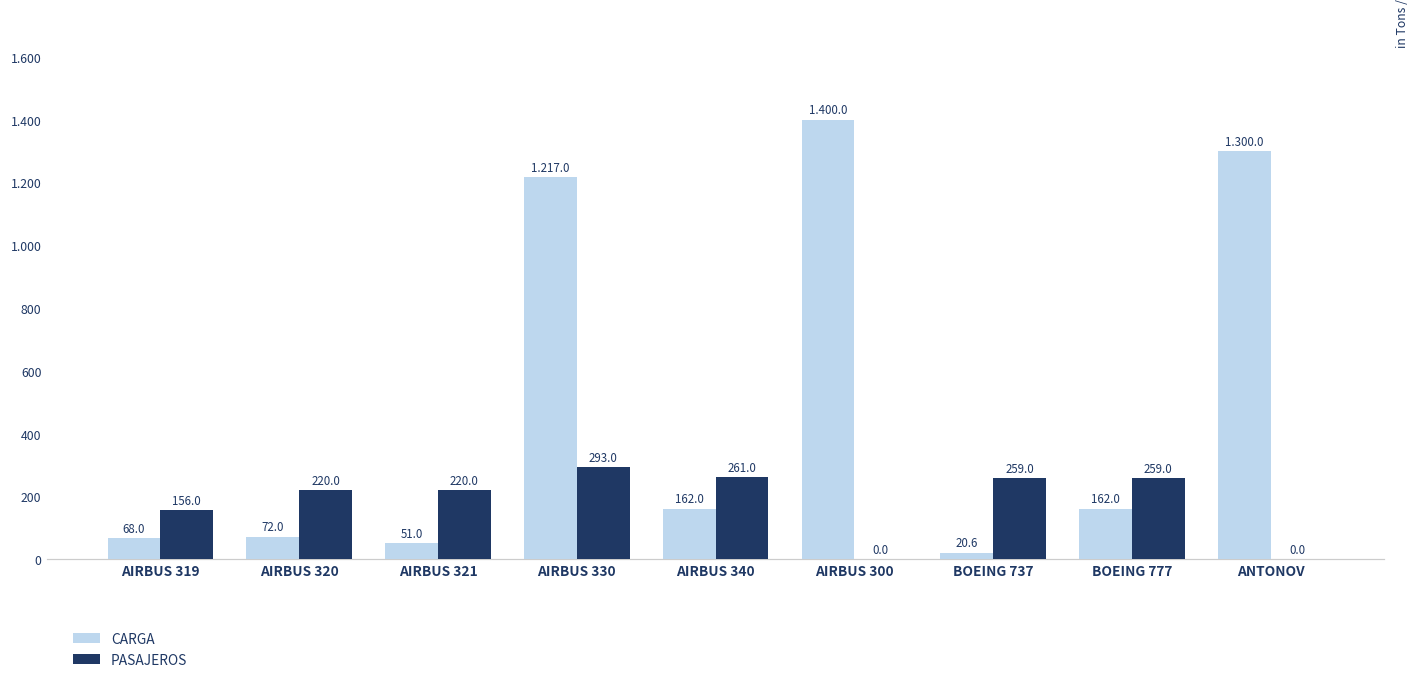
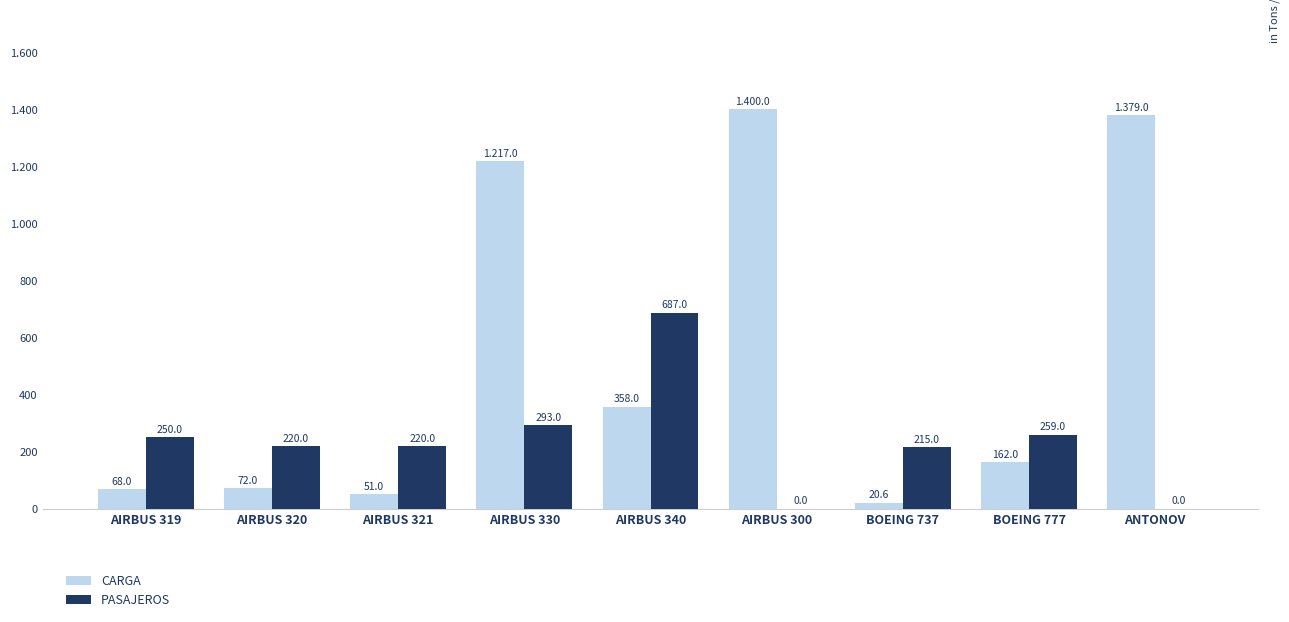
  {
    "CARGA": {
      "AIRBUS 319": "68.0",
      "AIRBUS 320": "72.0",
      "AIRBUS 321": "51.0",
-     "AIRBUS 340": "162.0",
+     "AIRBUS 340": "358.0",
      "BOEING 737": "20.6",
      "BOEING 777": "162.0",
-     "ANTONOV": "1.300.0"
+     "ANTONOV": "1.379.0"
    },
    "PASAJEROS": {
-     "AIRBUS 319": "156.0",
+     "AIRBUS 319": "250.0",
      "AIRBUS 320": "220.0",
      "AIRBUS 321": "220.0",
      "AIRBUS 330": "293.0",
-     "AIRBUS 340": "261.0",
+     "AIRBUS 340": "687.0",
      "AIRBUS 300": "0.0",
-     "BOEING 737": "259.0",
+     "BOEING 737": "215.0",
      "BOEING 777": "259.0",
      "ANTONOV": "0.0"
    }
  }
